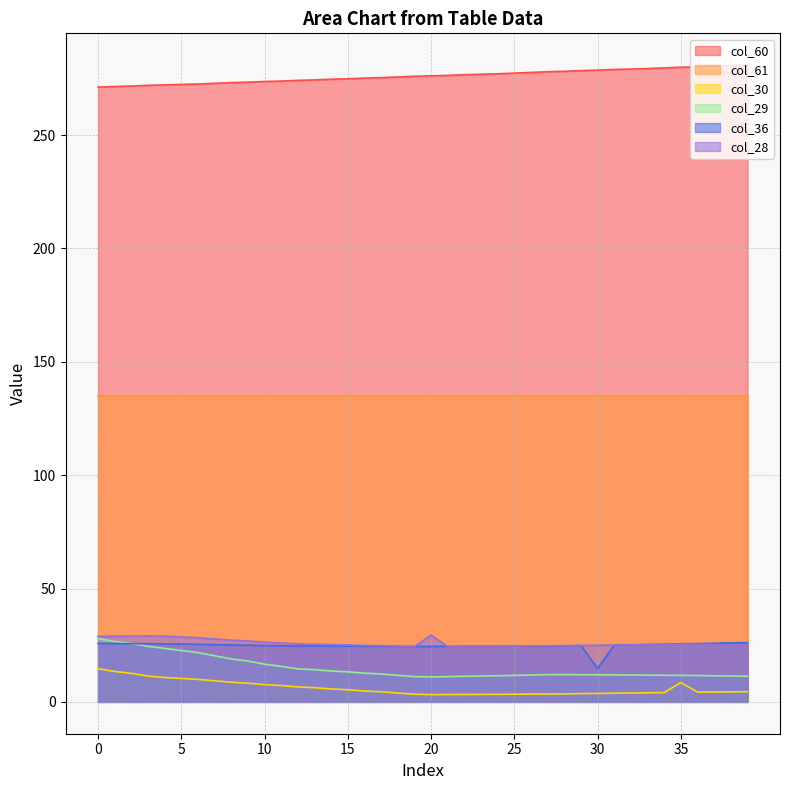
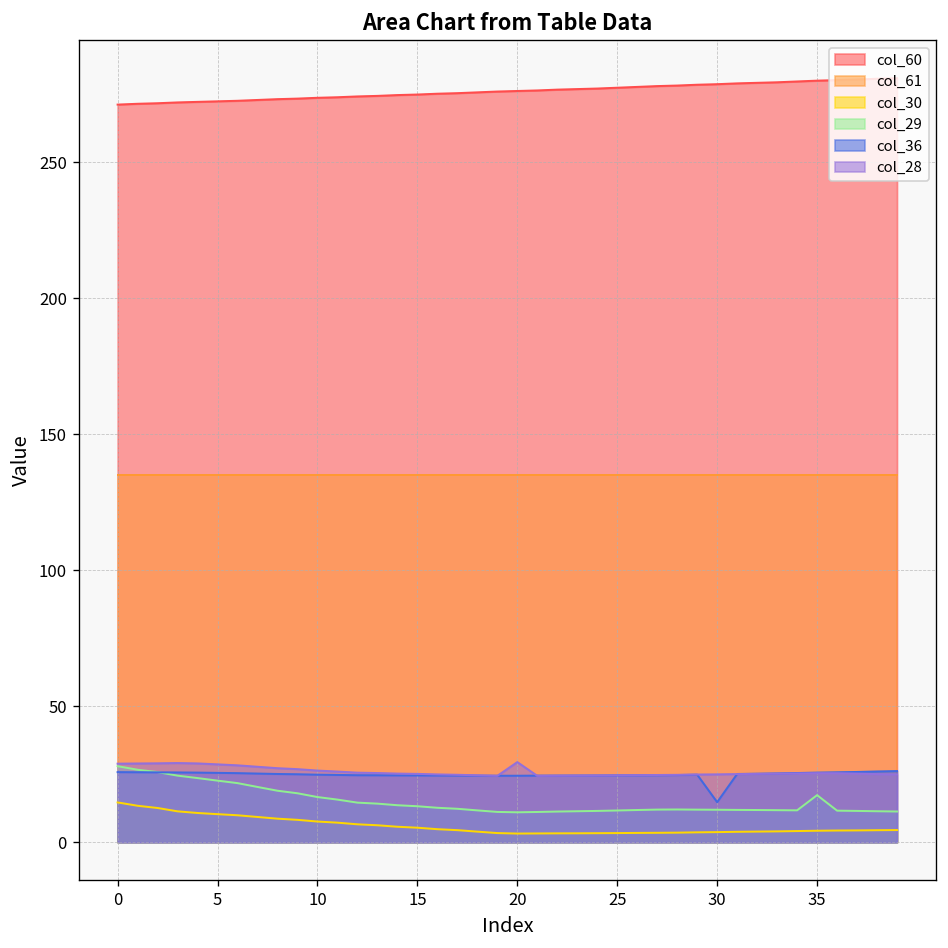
  {
    "col_60": {
      "0": 271,
      "5": 272,
      "10": 274,
      "15": 275,
      "20": 276,
      "25": 277,
      "30": 279,
      "35": 280
    },
    "col_61": {
      "0": 135,
      "5": 135,
      "10": 135,
      "15": 135,
      "20": 135,
      "25": 135,
      "30": 135,
      "35": 135
    },
    "col_30": {
      "0": 15,
      "5": 10,
      "10": 8,
      "15": 5,
      "20": 3,
      "25": 3,
      "30": 4,
-     "35": 9
+     "35": 4
    },
    "col_29": {
      "5": 23,
      "10": 17,
      "15": 13,
      "20": 11,
      "25": 12,
      "30": 12,
-     "35": 12
+     "35": 17
    },
    "col_36": {
      "0": 26,
      "5": 26,
      "10": 25,
      "20": 24,
      "30": 15
    },
    "col_28": {
      "5": 29,
      "10": 26,
      "20": 29,
      "30": 25
    }
  }
